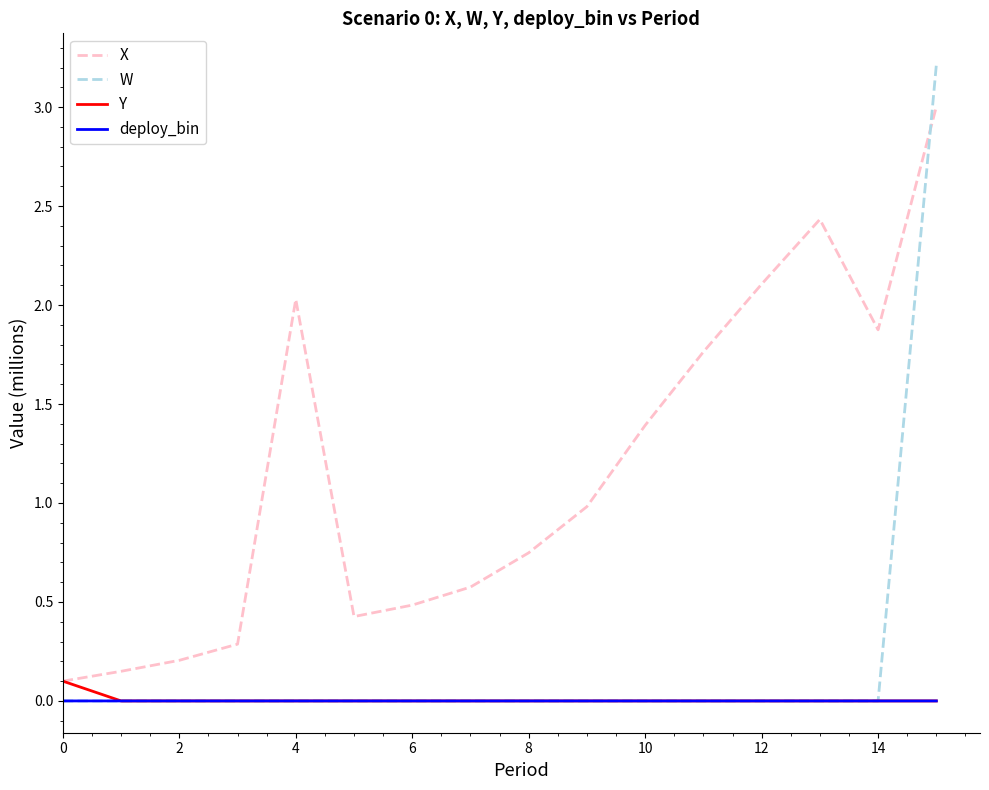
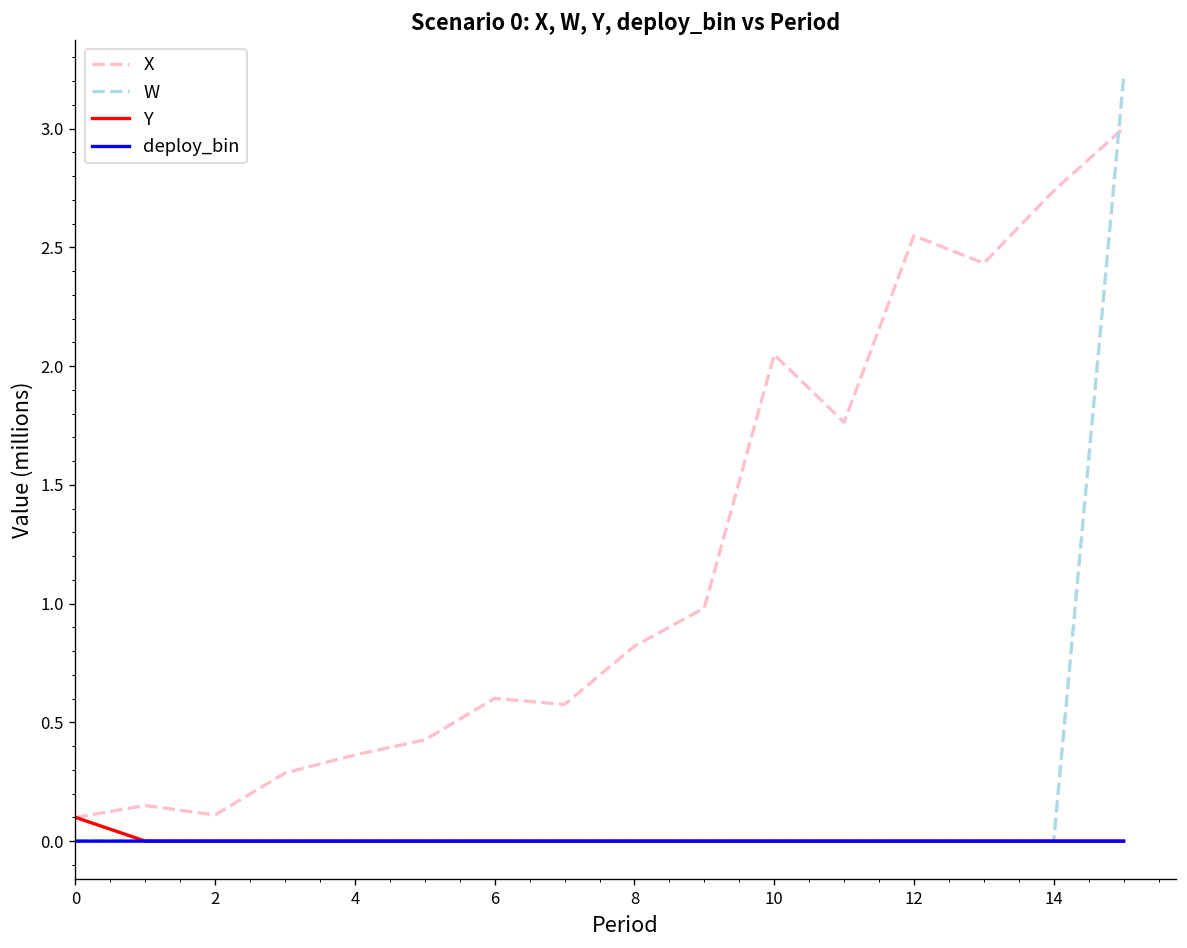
  {
    "X": {
-     "2": 0.21,
-     "4": 2.03,
-     "6": 0.48,
-     "8": 0.75,
-     "10": 1.39,
-     "12": 2.11,
-     "14": 1.87
+     "2": 0.11,
+     "4": 0.36,
+     "6": 0.60,
+     "8": 0.82,
+     "10": 2.05,
+     "12": 2.55,
+     "14": 2.74
    }
  }
